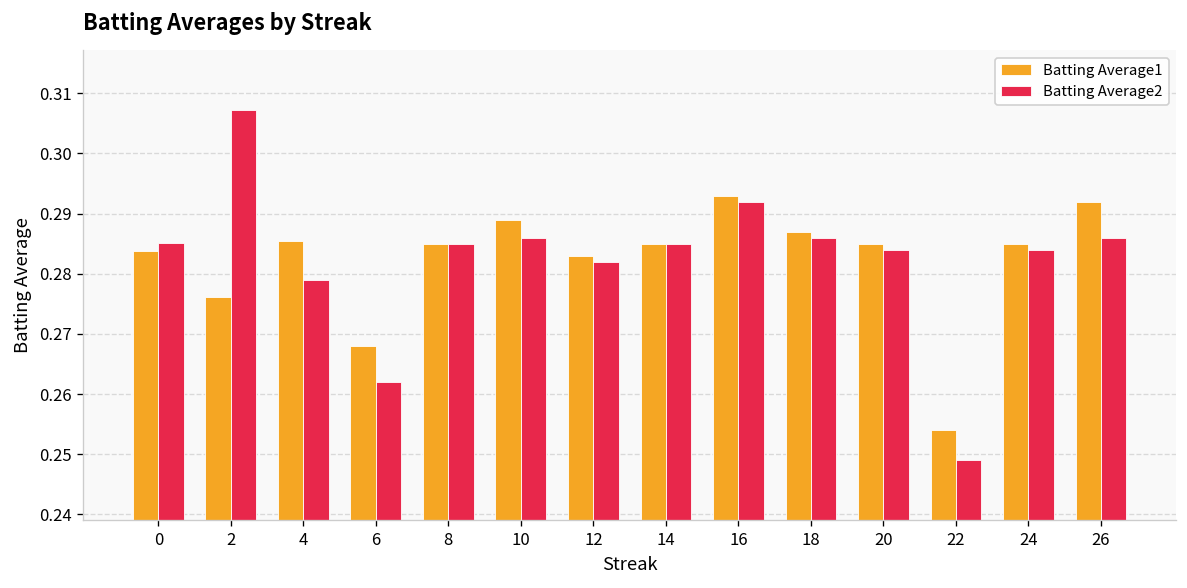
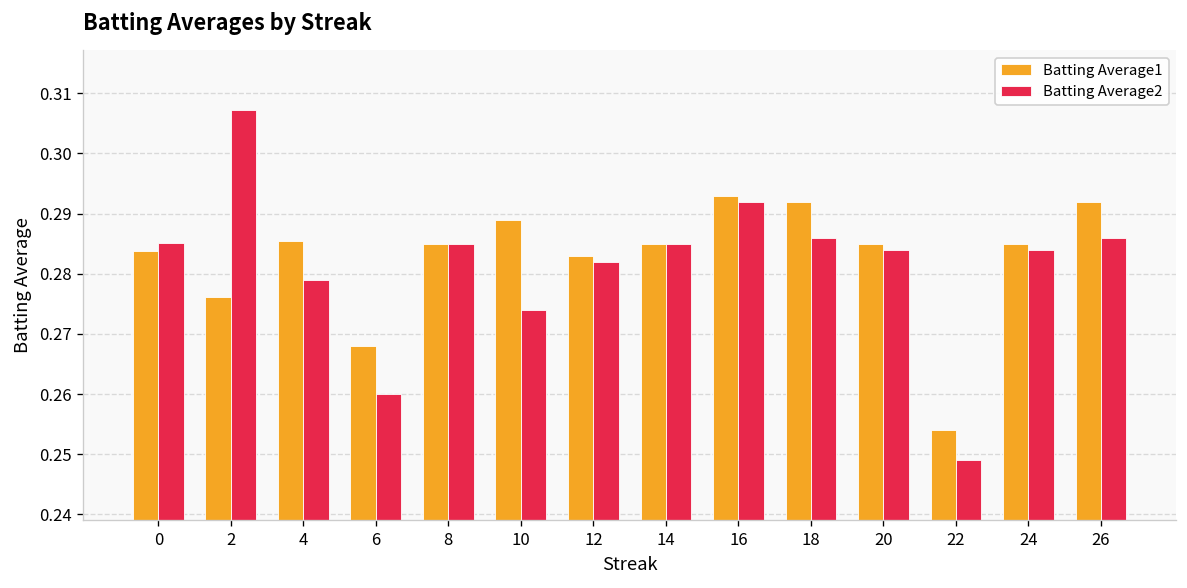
  {
    "Batting Average1": {
      "0": 0.284,
      "2": 0.276,
      "4": 0.286,
      "6": 0.268,
      "8": 0.285,
      "10": 0.289,
      "12": 0.283,
      "14": 0.285,
      "16": 0.293,
-     "18": 0.287,
+     "18": 0.292,
      "20": 0.285,
      "22": 0.254,
      "24": 0.285,
      "26": 0.292
    },
    "Batting Average2": {
      "0": 0.285,
      "2": 0.307,
      "4": 0.279,
-     "6": 0.262,
+     "6": 0.260,
      "8": 0.285,
-     "10": 0.286,
+     "10": 0.274,
      "12": 0.282,
      "14": 0.285,
      "16": 0.292,
      "18": 0.286,
      "20": 0.284,
      "22": 0.249,
      "24": 0.284,
      "26": 0.286
    }
  }
